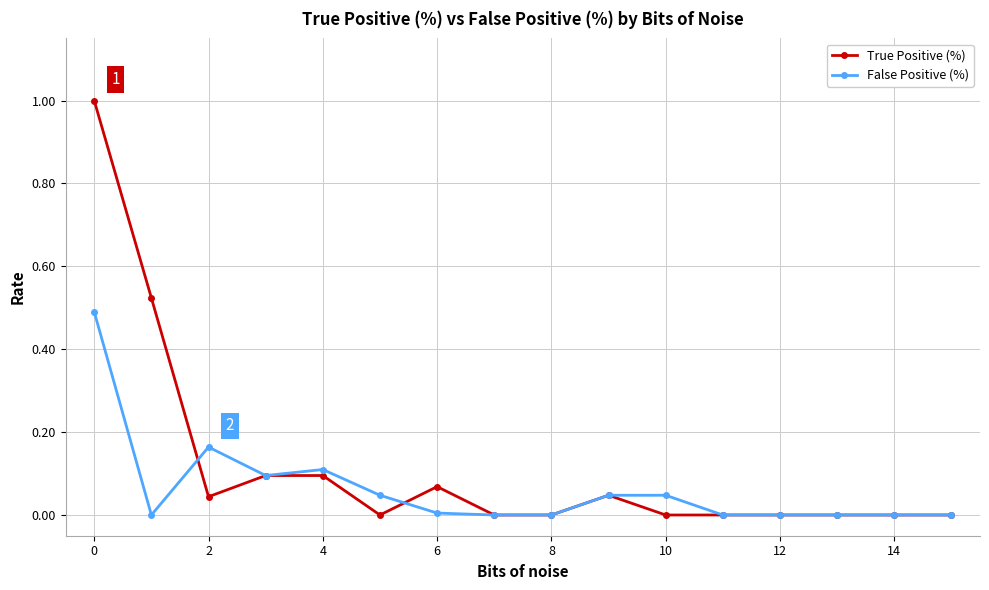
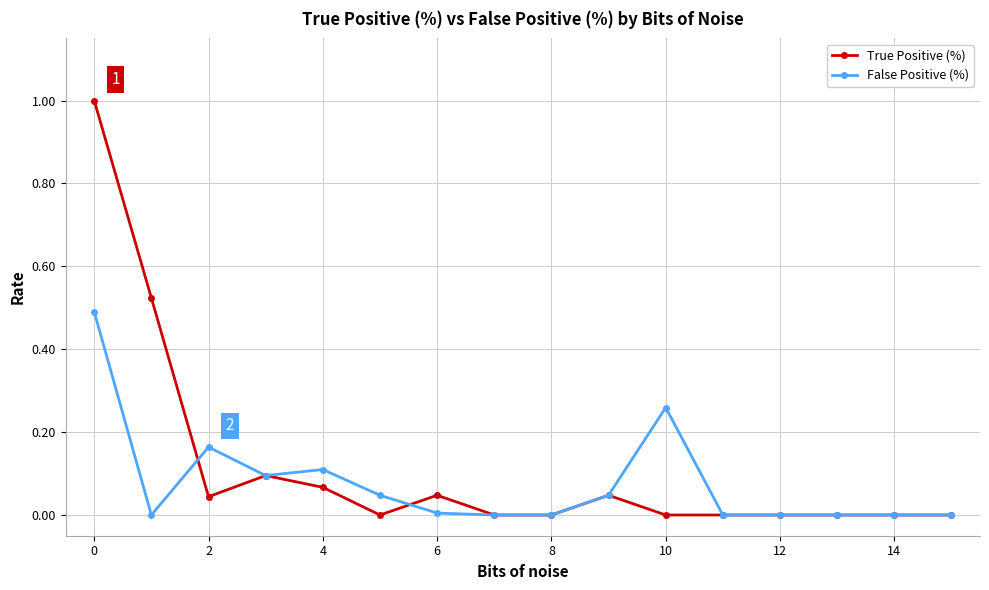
  {
    "True Positive (%)": {
      "2": 0.04,
-     "4": 0.10,
-     "6": 0.07,
+     "4": 0.07,
+     "6": 0.05,
      "10": 0.00
    },
    "False Positive (%)": {
      "0": 0.49,
      "4": 0.11,
      "6": 0.00,
-     "10": 0.05
+     "10": 0.26
    }
  }
